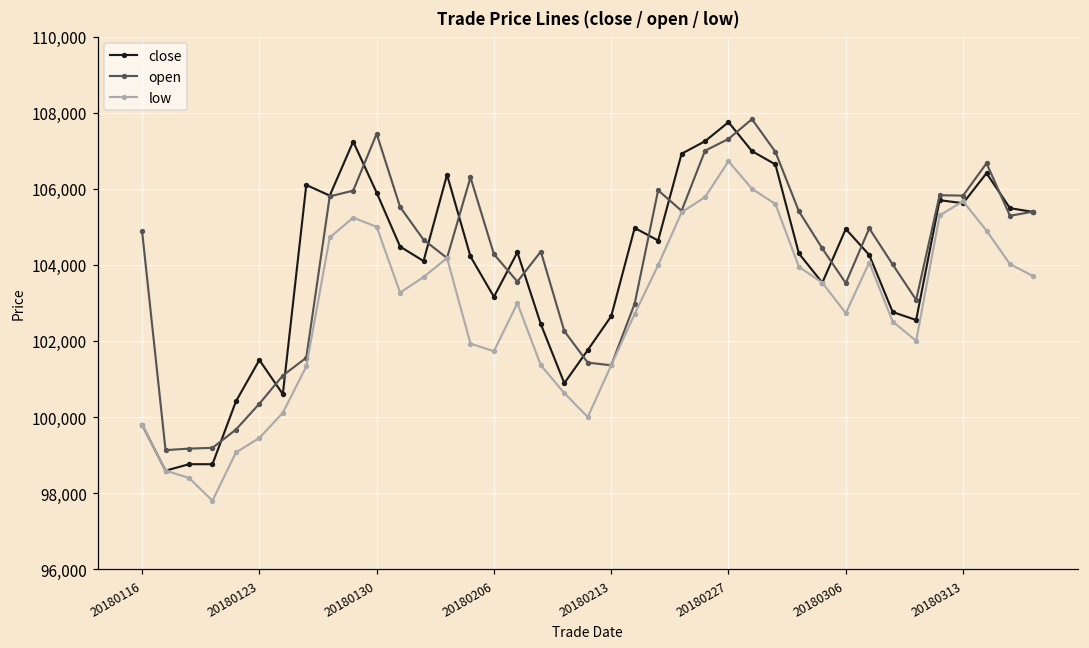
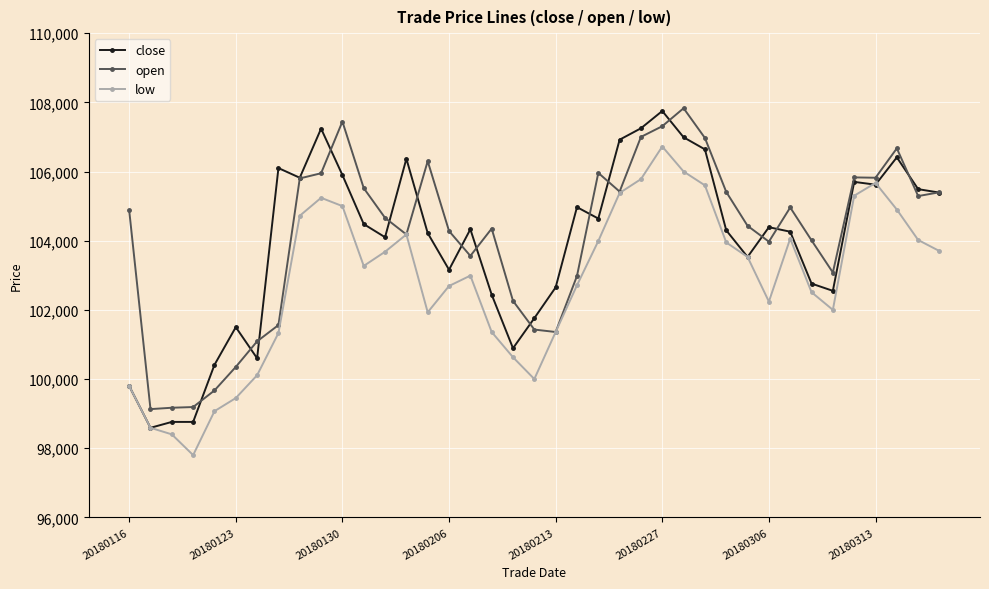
  {
    "close": {
      "20180123": "101,500",
      "20180130": "105,900",
      "20180206": "103,200",
      "20180213": "102,700",
      "20180227": "107,800",
-     "20180306": "104,900"
+     "20180306": "104,400"
    },
    "open": {
      "20180116": "104,900",
      "20180123": "100,400",
      "20180130": "107,400",
      "20180206": "104,300",
      "20180227": "107,300",
-     "20180306": "103,500",
+     "20180306": "104,000",
      "20180313": "105,800"
    },
    "low": {
      "20180123": "99,500",
      "20180130": "105,000",
-     "20180206": "101,700",
+     "20180206": "102,700",
      "20180227": "106,700",
-     "20180306": "102,700"
+     "20180306": "102,200"
    }
  }
